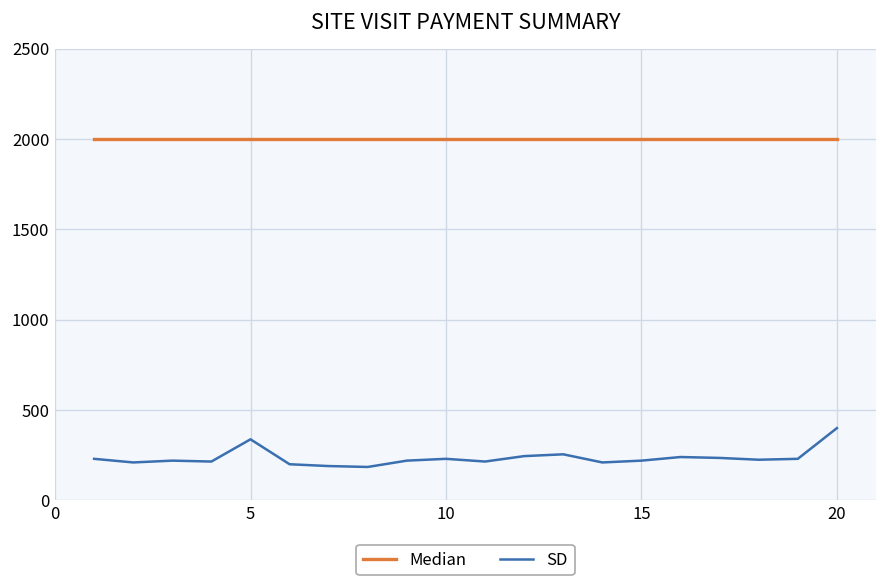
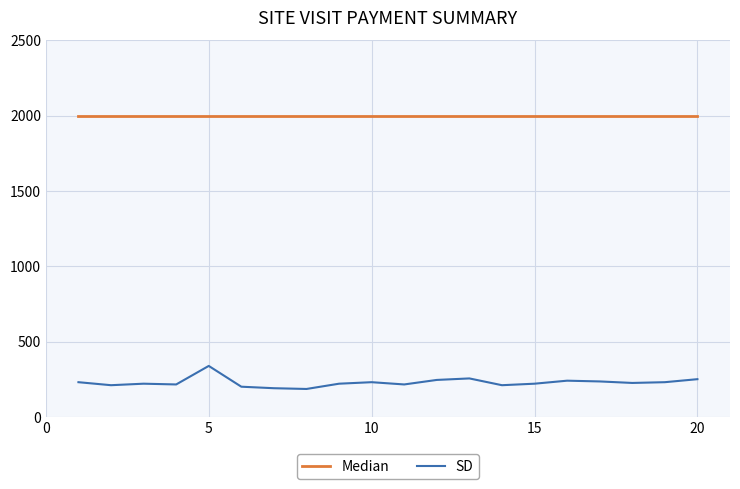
  {
    "Median": {
      "5": 2000,
      "10": 2000,
      "15": 2000,
      "20": 2000
    },
    "SD": {
      "5": 340,
      "10": 230,
      "15": 220,
-     "20": 400
+     "20": 250
    }
  }
